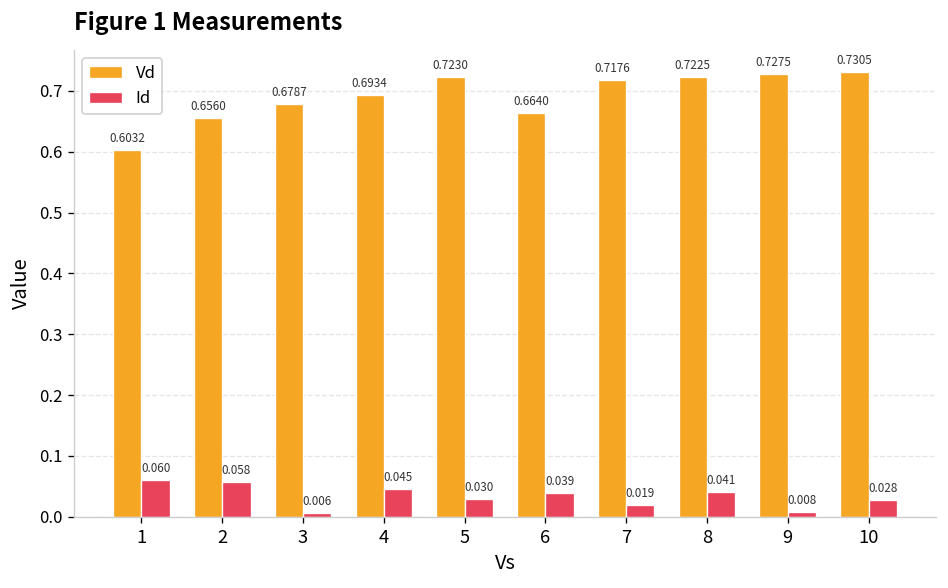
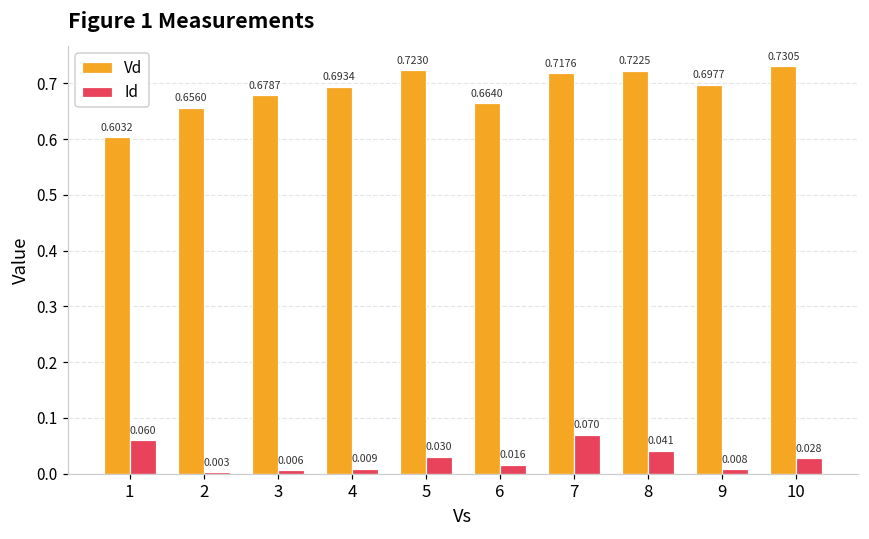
  {
    "Vd": {
      "1": 0.6032,
      "2": 0.6560,
      "3": 0.6787,
      "4": 0.6934,
      "5": 0.7230,
      "6": 0.6640,
      "7": 0.7176,
      "8": 0.7225,
-     "9": 0.7275,
+     "9": 0.6977,
      "10": 0.7305
    },
    "Id": {
      "1": 0.060,
-     "2": 0.058,
+     "2": 0.003,
      "3": 0.006,
-     "4": 0.045,
+     "4": 0.009,
      "5": 0.030,
-     "6": 0.039,
-     "7": 0.019,
+     "6": 0.016,
+     "7": 0.070,
      "8": 0.041,
      "9": 0.008,
      "10": 0.028
    }
  }
